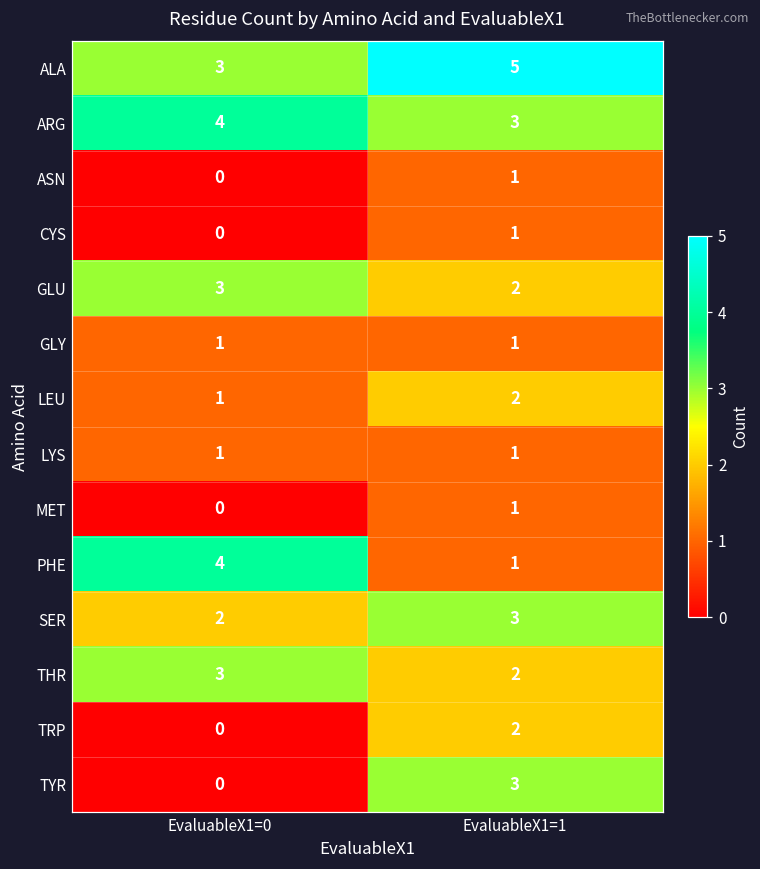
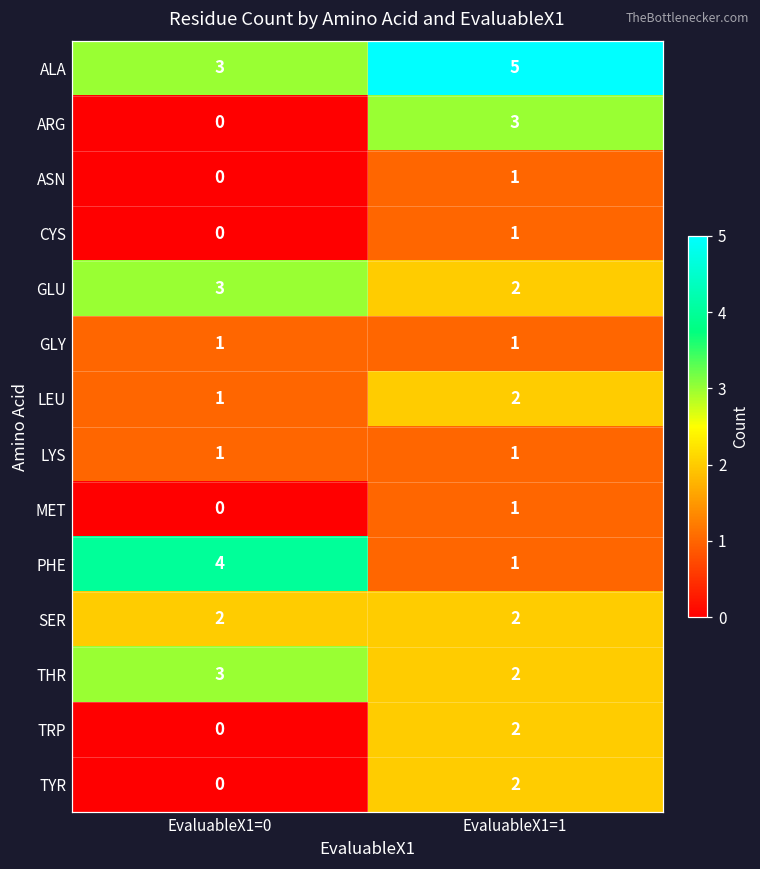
  {
    "ALA": {
      "EvaluableX1=0": 3,
      "EvaluableX1=1": 5
    },
    "ARG": {
-     "EvaluableX1=0": 4,
+     "EvaluableX1=0": 0,
      "EvaluableX1=1": 3
    },
    "ASN": {
      "EvaluableX1=0": 0,
      "EvaluableX1=1": 1
    },
    "CYS": {
      "EvaluableX1=0": 0,
      "EvaluableX1=1": 1
    },
    "GLU": {
      "EvaluableX1=0": 3,
      "EvaluableX1=1": 2
    },
    "GLY": {
      "EvaluableX1=0": 1,
      "EvaluableX1=1": 1
    },
    "LEU": {
      "EvaluableX1=0": 1,
      "EvaluableX1=1": 2
    },
    "LYS": {
      "EvaluableX1=0": 1,
      "EvaluableX1=1": 1
    },
    "MET": {
      "EvaluableX1=0": 0,
      "EvaluableX1=1": 1
    },
    "PHE": {
      "EvaluableX1=0": 4,
      "EvaluableX1=1": 1
    },
    "SER": {
      "EvaluableX1=0": 2,
-     "EvaluableX1=1": 3
+     "EvaluableX1=1": 2
    },
    "THR": {
      "EvaluableX1=0": 3,
      "EvaluableX1=1": 2
    },
    "TRP": {
      "EvaluableX1=0": 0,
      "EvaluableX1=1": 2
    },
    "TYR": {
      "EvaluableX1=0": 0,
-     "EvaluableX1=1": 3
+     "EvaluableX1=1": 2
    }
  }
